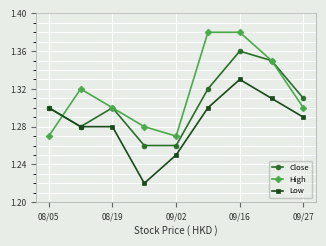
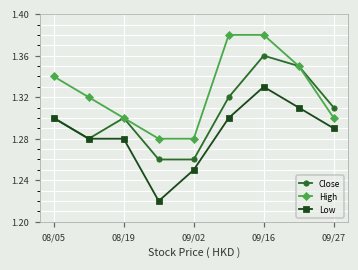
  {
    "High": {
-     "08/05": 1.27,
-     "09/02": 1.27,
+     "08/05": 1.34,
+     "09/02": 1.28,
      "09/16": 1.38,
      "09/27": 1.30
    }
  }
